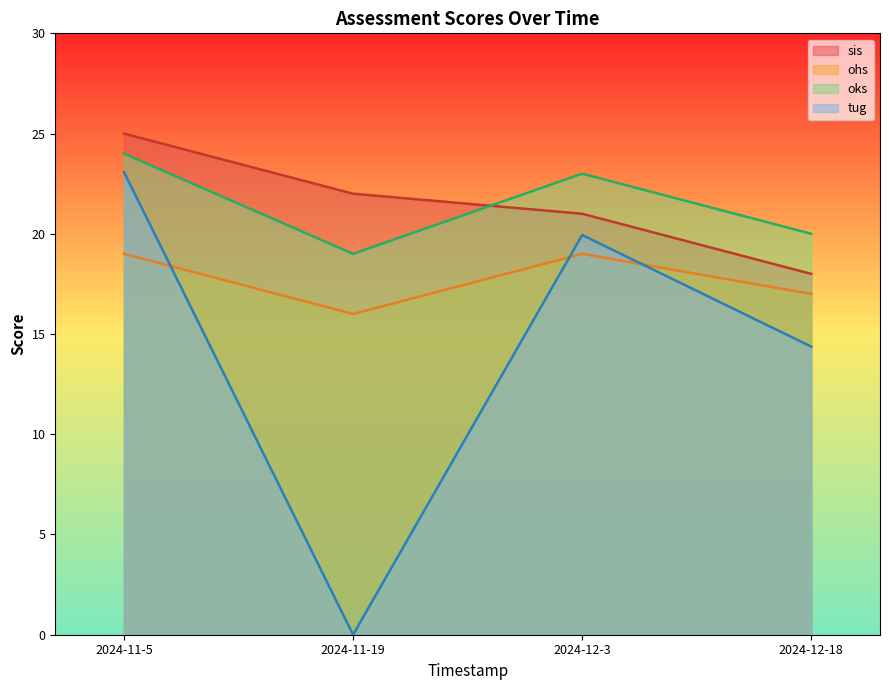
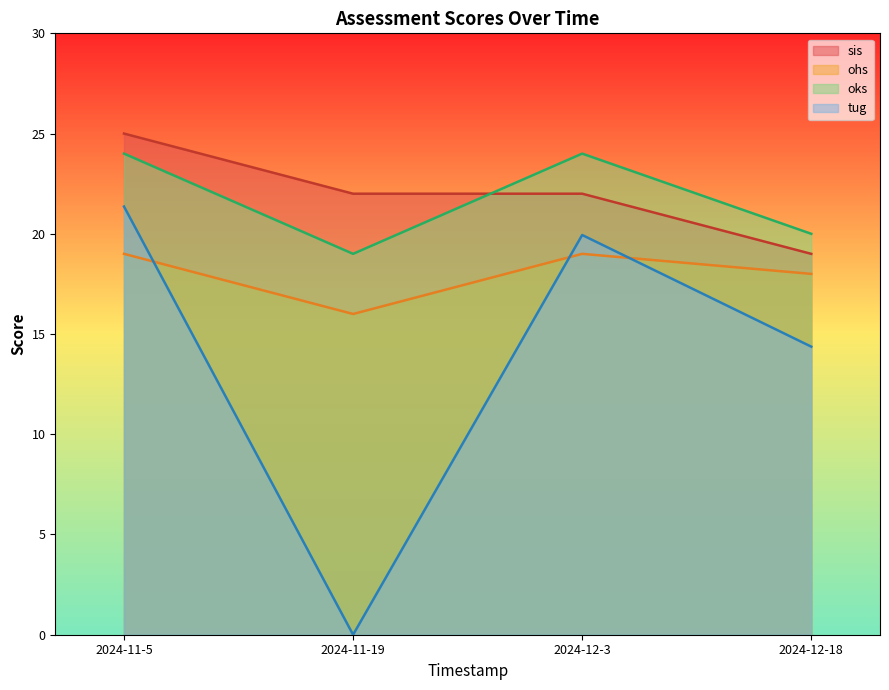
  {
    "sis": {
      "2024-11-5": 25,
      "2024-11-19": 22,
-     "2024-12-3": 21,
-     "2024-12-18": 18
+     "2024-12-3": 22,
+     "2024-12-18": 19
    },
    "ohs": {
      "2024-11-5": 19,
      "2024-11-19": 16,
      "2024-12-3": 19,
-     "2024-12-18": 17
+     "2024-12-18": 18
    },
    "oks": {
      "2024-11-5": 24,
      "2024-11-19": 19,
-     "2024-12-3": 23,
+     "2024-12-3": 24,
      "2024-12-18": 20
    },
    "tug": {
-     "2024-11-5": 23.1,
+     "2024-11-5": 21.4,
      "2024-11-19": 0.0,
      "2024-12-3": 19.9,
      "2024-12-18": 14.4
    }
  }
